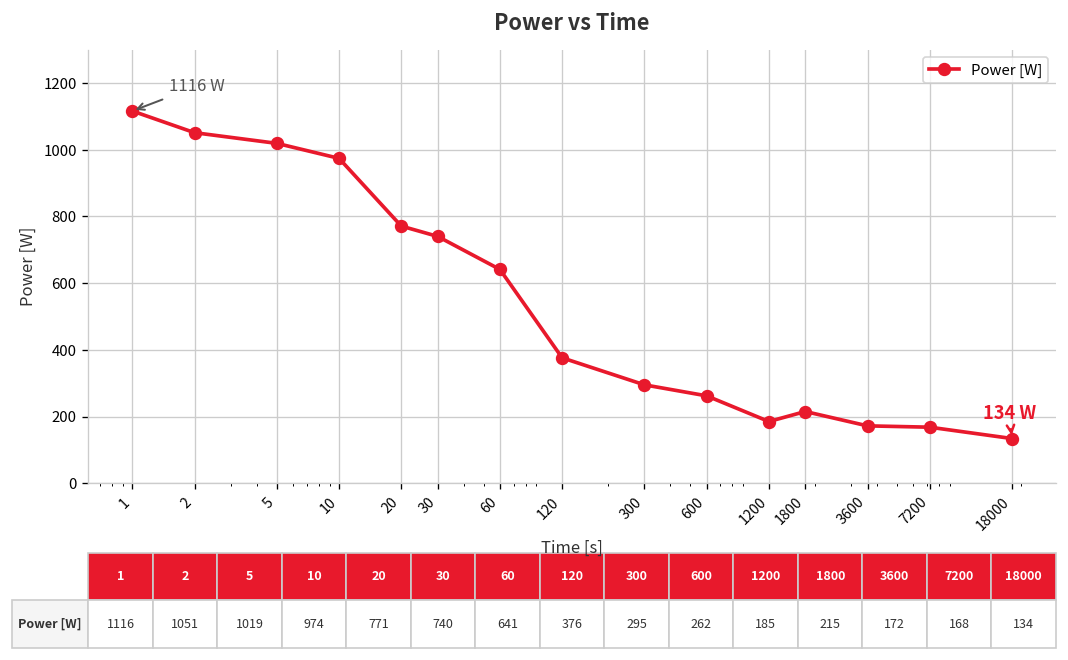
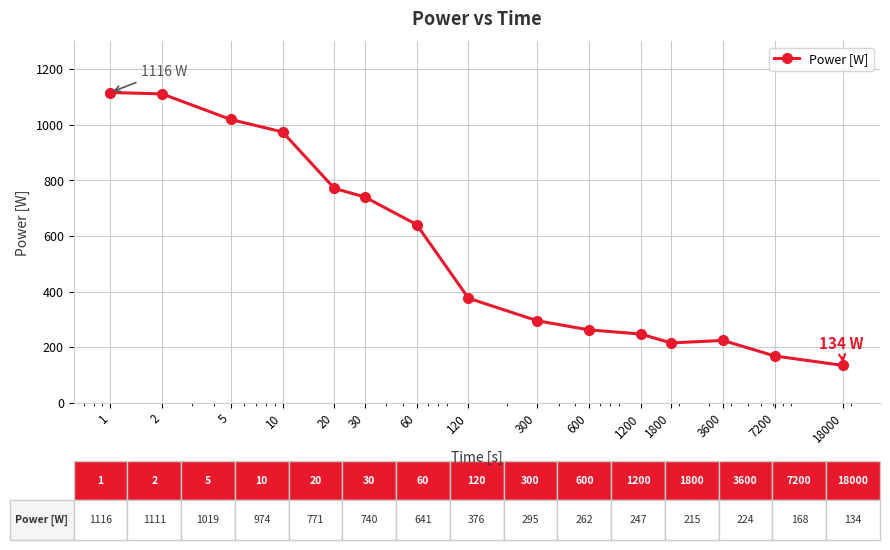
  {
    "1": 1116,
-   "2": 1051,
-   "1200": 185,
-   "3600": 172,
+   "2": 1111,
+   "1200": 247,
+   "3600": 224,
    "18000": 134
  }
